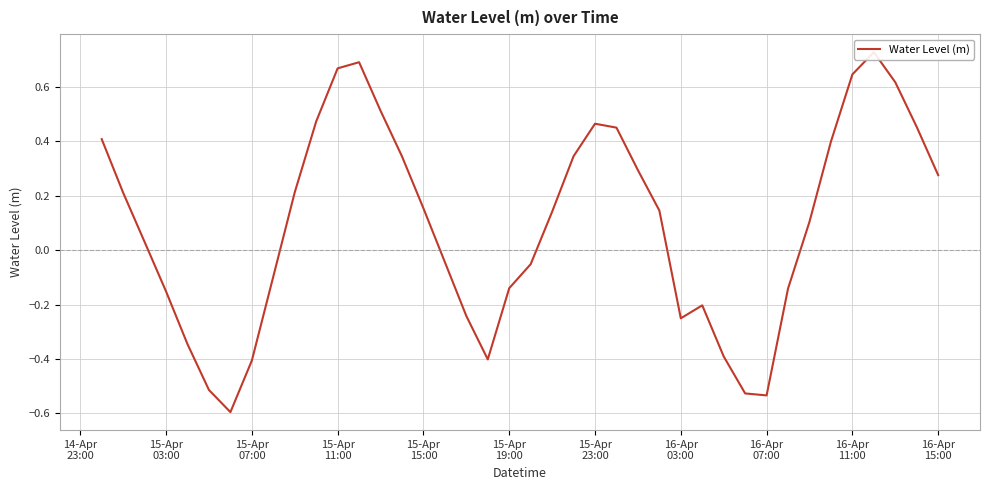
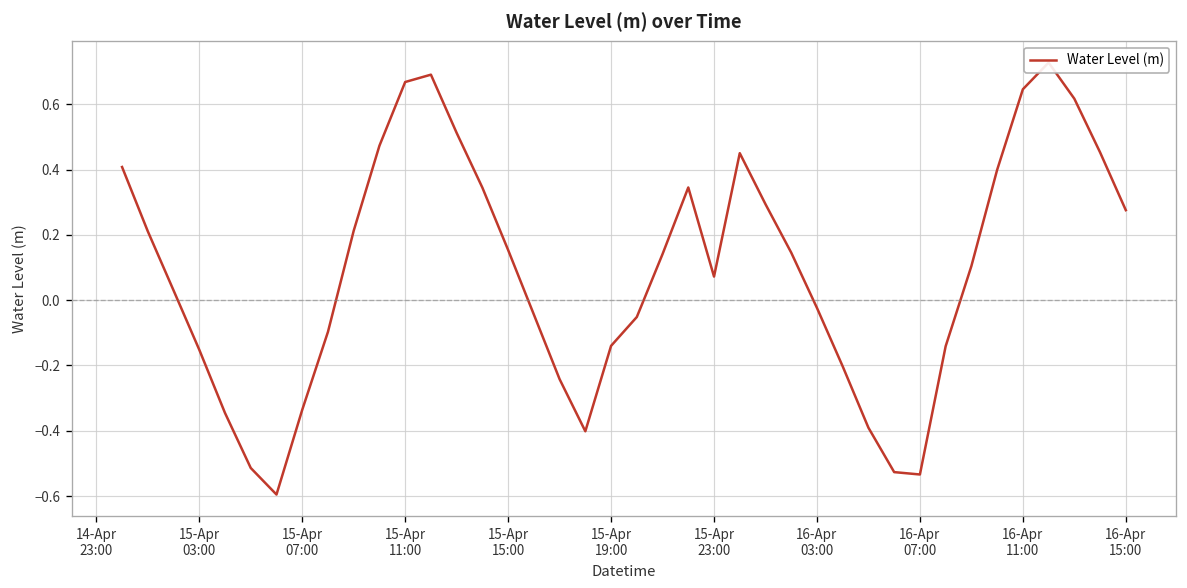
  {
    "15-Apr 03:00": -0.15,
-   "15-Apr 07:00": -0.41,
+   "15-Apr 07:00": -0.34,
    "15-Apr 11:00": 0.67,
    "15-Apr 15:00": 0.15,
    "15-Apr 19:00": -0.14,
-   "15-Apr 23:00": 0.46,
-   "16-Apr 03:00": -0.25,
+   "15-Apr 23:00": 0.07,
+   "16-Apr 03:00": -0.02,
    "16-Apr 07:00": -0.53,
    "16-Apr 11:00": 0.65,
    "16-Apr 15:00": 0.28
  }
